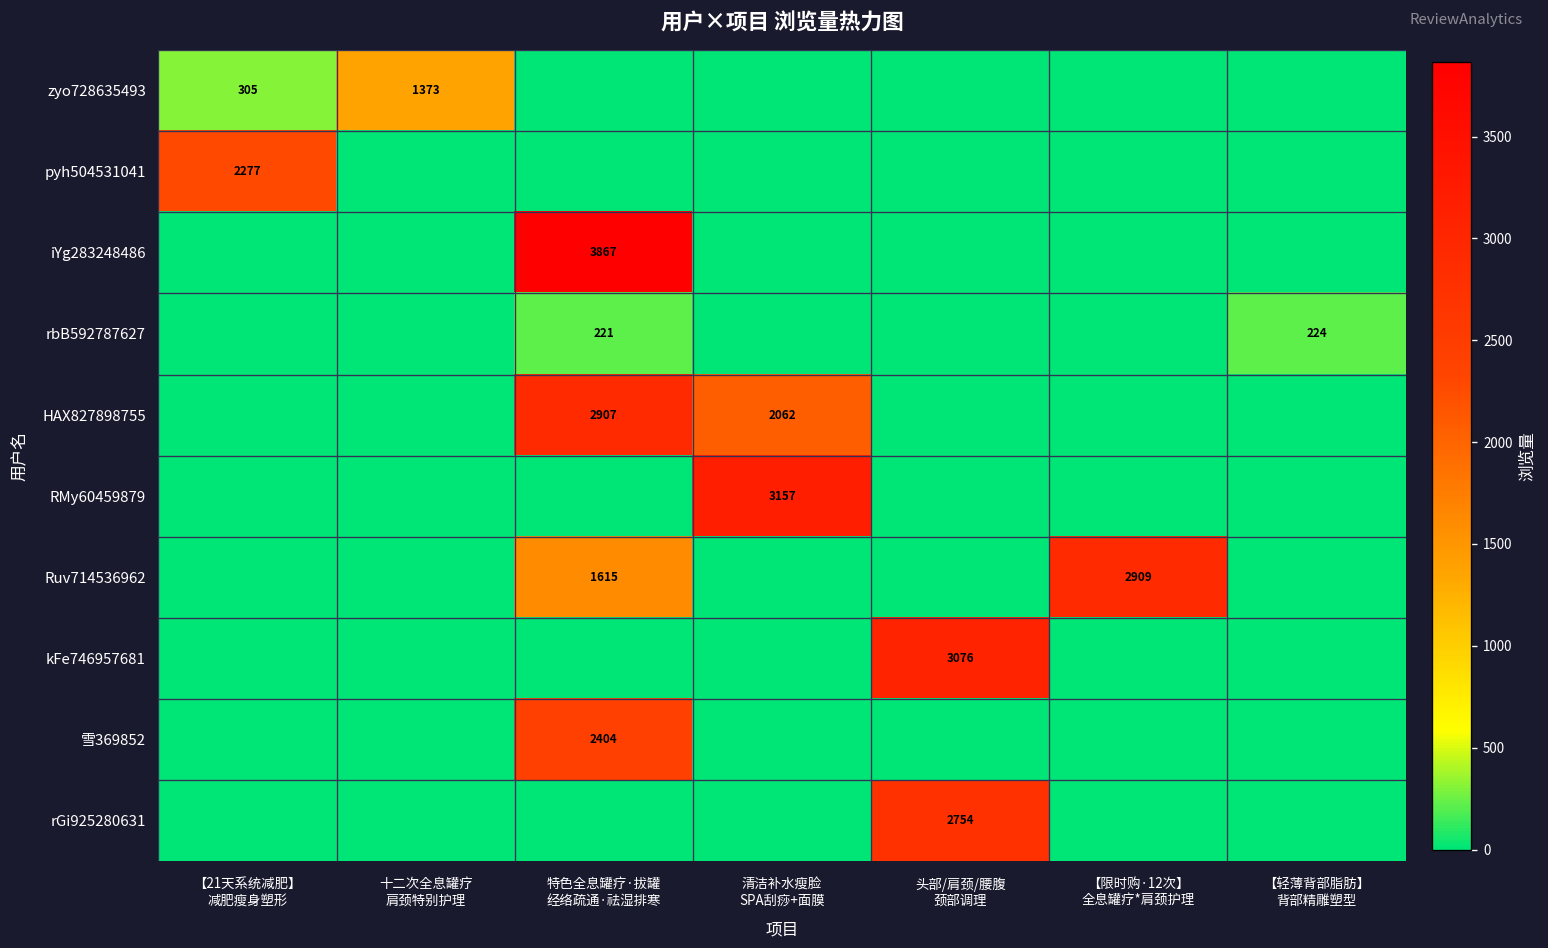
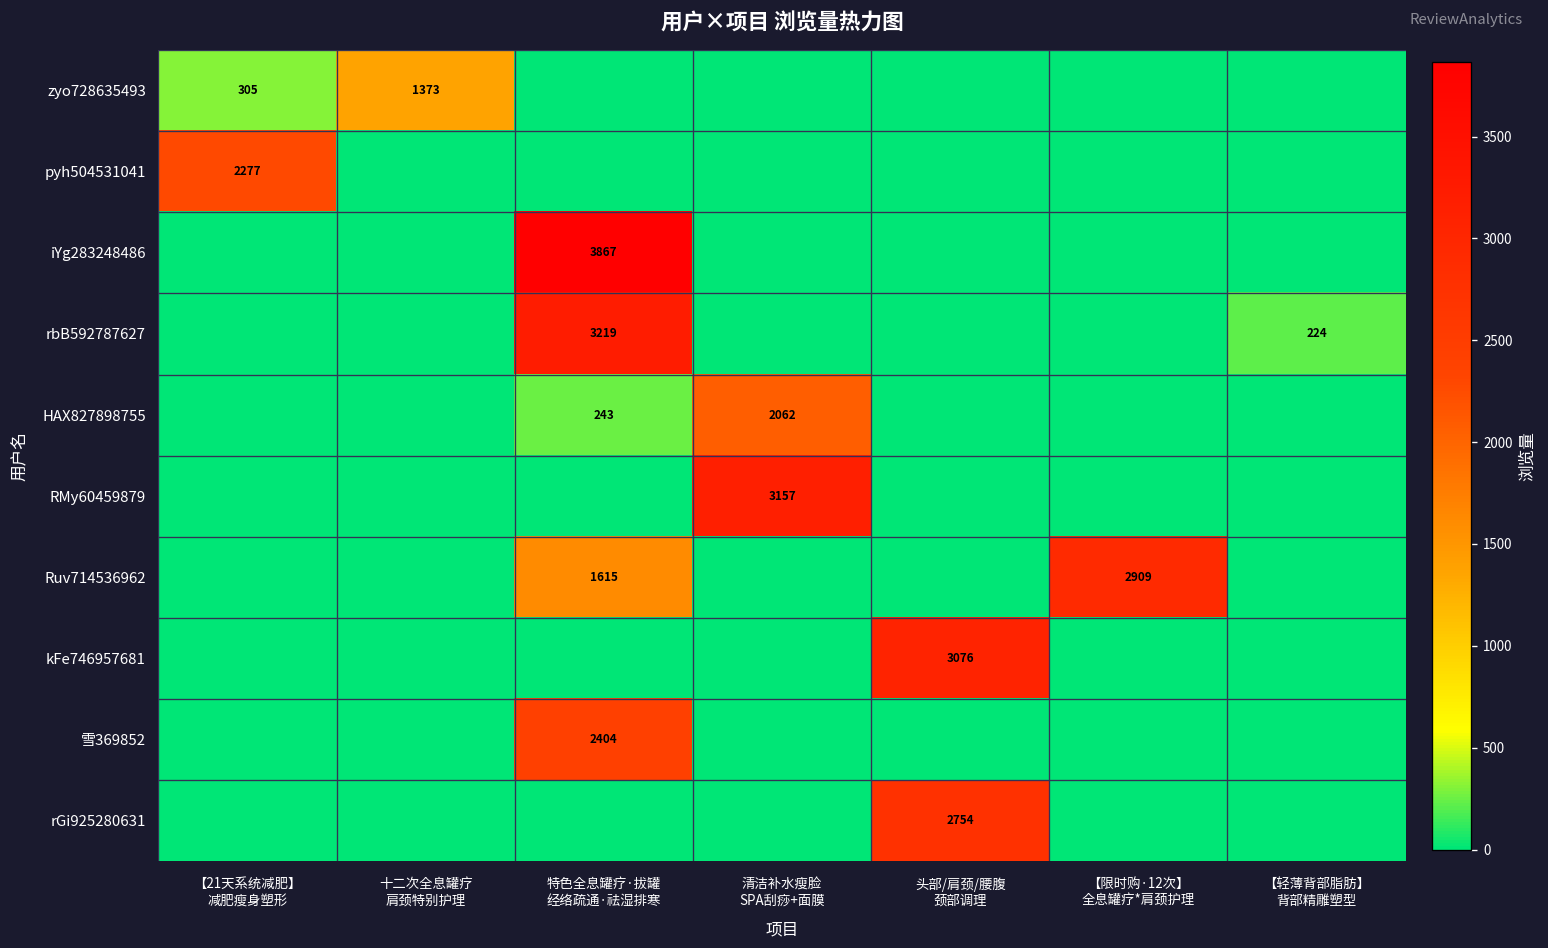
  {
    "zyo728635493": {
      "【21天系统减肥】 减肥瘦身塑形": 305,
      "十二次全息罐疗 肩颈特别护理": 1373
    },
    "pyh504531041": {
      "【21天系统减肥】 减肥瘦身塑形": 2277
    },
    "iYg283248486": {
      "特色全息罐疗·拔罐 经络疏通·祛湿排寒": 3867
    },
    "rbB592787627": {
-     "特色全息罐疗·拔罐 经络疏通·祛湿排寒": 221,
+     "特色全息罐疗·拔罐 经络疏通·祛湿排寒": 3219,
      "【轻薄背部脂肪】 背部精雕塑型": 224
    },
    "HAX827898755": {
-     "特色全息罐疗·拔罐 经络疏通·祛湿排寒": 2907,
+     "特色全息罐疗·拔罐 经络疏通·祛湿排寒": 243,
      "清洁补水瘦脸 SPA刮痧+面膜": 2062
    },
    "RMy60459879": {
      "清洁补水瘦脸 SPA刮痧+面膜": 3157
    },
    "Ruv714536962": {
      "特色全息罐疗·拔罐 经络疏通·祛湿排寒": 1615,
      "【限时购·12次】 全息罐疗*肩颈护理": 2909
    },
    "kFe746957681": {
      "头部/肩颈/腰腹 颈部调理": 3076
    },
    "雪369852": {
      "特色全息罐疗·拔罐 经络疏通·祛湿排寒": 2404
    },
    "rGi925280631": {
      "头部/肩颈/腰腹 颈部调理": 2754
    }
  }
